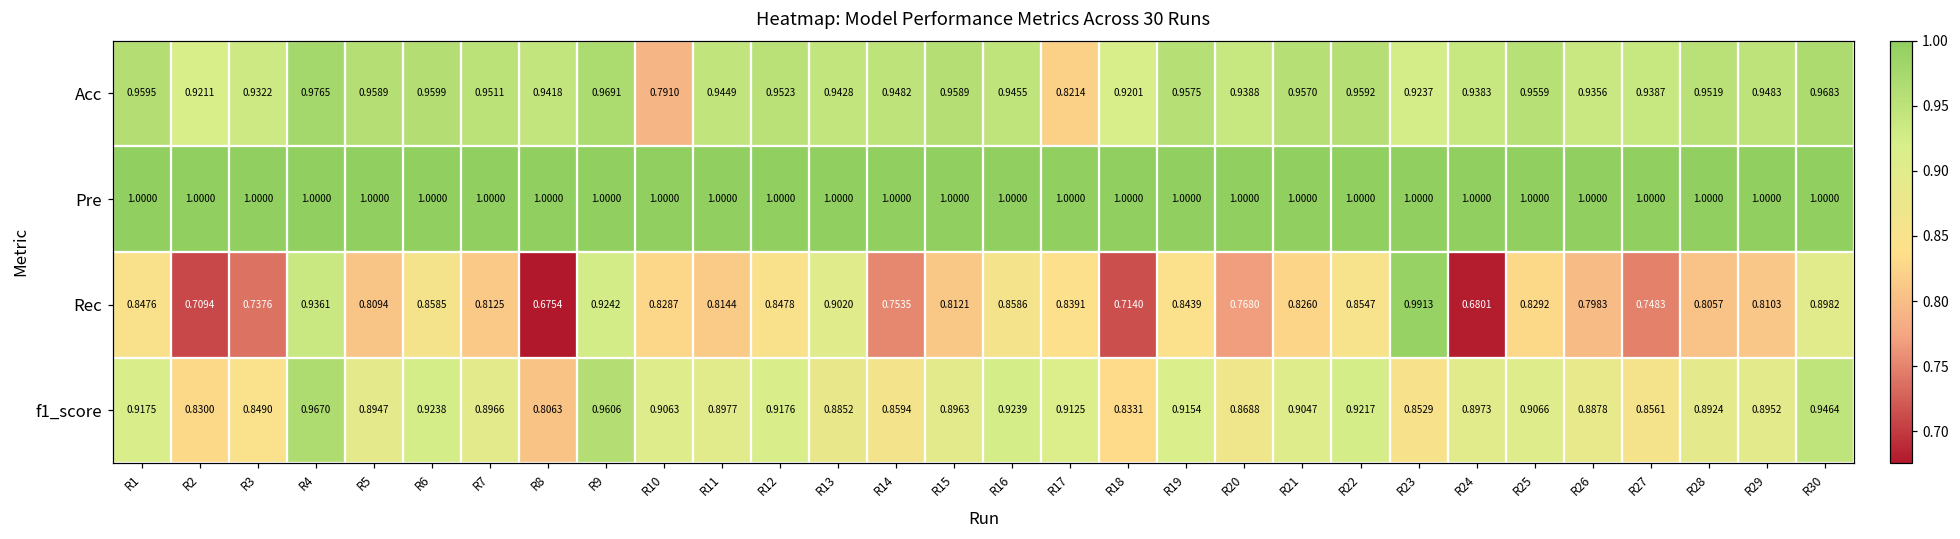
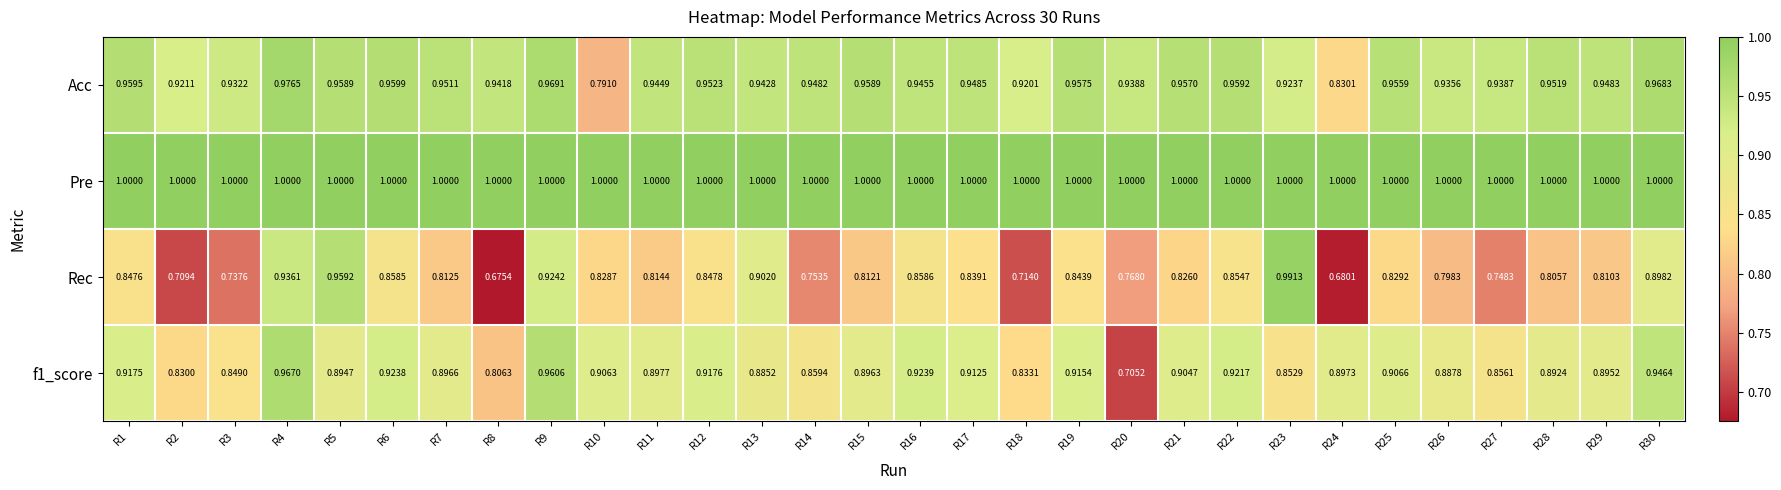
  {
    "Acc": {
      "R1": 0.9595,
      "R2": 0.9211,
      "R3": 0.9322,
      "R4": 0.9765,
      "R5": 0.9589,
      "R6": 0.9599,
      "R7": 0.9511,
      "R8": 0.9418,
      "R9": 0.9691,
      "R10": 0.7910,
      "R11": 0.9449,
      "R12": 0.9523,
      "R13": 0.9428,
      "R14": 0.9482,
      "R15": 0.9589,
      "R16": 0.9455,
-     "R17": 0.8214,
+     "R17": 0.9485,
      "R18": 0.9201,
      "R19": 0.9575,
      "R20": 0.9388,
      "R21": 0.9570,
      "R22": 0.9592,
      "R23": 0.9237,
-     "R24": 0.9383,
+     "R24": 0.8301,
      "R25": 0.9559,
      "R26": 0.9356,
      "R27": 0.9387,
      "R28": 0.9519,
      "R29": 0.9483,
      "R30": 0.9683
    },
    "Pre": {
      "R1": 1.0000,
      "R2": 1.0000,
      "R3": 1.0000,
      "R4": 1.0000,
      "R5": 1.0000,
      "R6": 1.0000,
      "R7": 1.0000,
      "R8": 1.0000,
      "R9": 1.0000,
      "R10": 1.0000,
      "R11": 1.0000,
      "R12": 1.0000,
      "R13": 1.0000,
      "R14": 1.0000,
      "R15": 1.0000,
      "R16": 1.0000,
      "R17": 1.0000,
      "R18": 1.0000,
      "R19": 1.0000,
      "R20": 1.0000,
      "R21": 1.0000,
      "R22": 1.0000,
      "R23": 1.0000,
      "R24": 1.0000,
      "R25": 1.0000,
      "R26": 1.0000,
      "R27": 1.0000,
      "R28": 1.0000,
      "R29": 1.0000,
      "R30": 1.0000
    },
    "Rec": {
      "R1": 0.8476,
      "R2": 0.7094,
      "R3": 0.7376,
      "R4": 0.9361,
-     "R5": 0.8094,
+     "R5": 0.9592,
      "R6": 0.8585,
      "R7": 0.8125,
      "R8": 0.6754,
      "R9": 0.9242,
      "R10": 0.8287,
      "R11": 0.8144,
      "R12": 0.8478,
      "R13": 0.9020,
      "R14": 0.7535,
      "R15": 0.8121,
      "R16": 0.8586,
      "R17": 0.8391,
      "R18": 0.7140,
      "R19": 0.8439,
      "R20": 0.7680,
      "R21": 0.8260,
      "R22": 0.8547,
      "R23": 0.9913,
      "R24": 0.6801,
      "R25": 0.8292,
      "R26": 0.7983,
      "R27": 0.7483,
      "R28": 0.8057,
      "R29": 0.8103,
      "R30": 0.8982
    },
    "f1_score": {
      "R1": 0.9175,
      "R2": 0.8300,
      "R3": 0.8490,
      "R4": 0.9670,
      "R5": 0.8947,
      "R6": 0.9238,
      "R7": 0.8966,
      "R8": 0.8063,
      "R9": 0.9606,
      "R10": 0.9063,
      "R11": 0.8977,
      "R12": 0.9176,
      "R13": 0.8852,
      "R14": 0.8594,
      "R15": 0.8963,
      "R16": 0.9239,
      "R17": 0.9125,
      "R18": 0.8331,
      "R19": 0.9154,
-     "R20": 0.8688,
+     "R20": 0.7052,
      "R21": 0.9047,
      "R22": 0.9217,
      "R23": 0.8529,
      "R24": 0.8973,
      "R25": 0.9066,
      "R26": 0.8878,
      "R27": 0.8561,
      "R28": 0.8924,
      "R29": 0.8952,
      "R30": 0.9464
    }
  }
